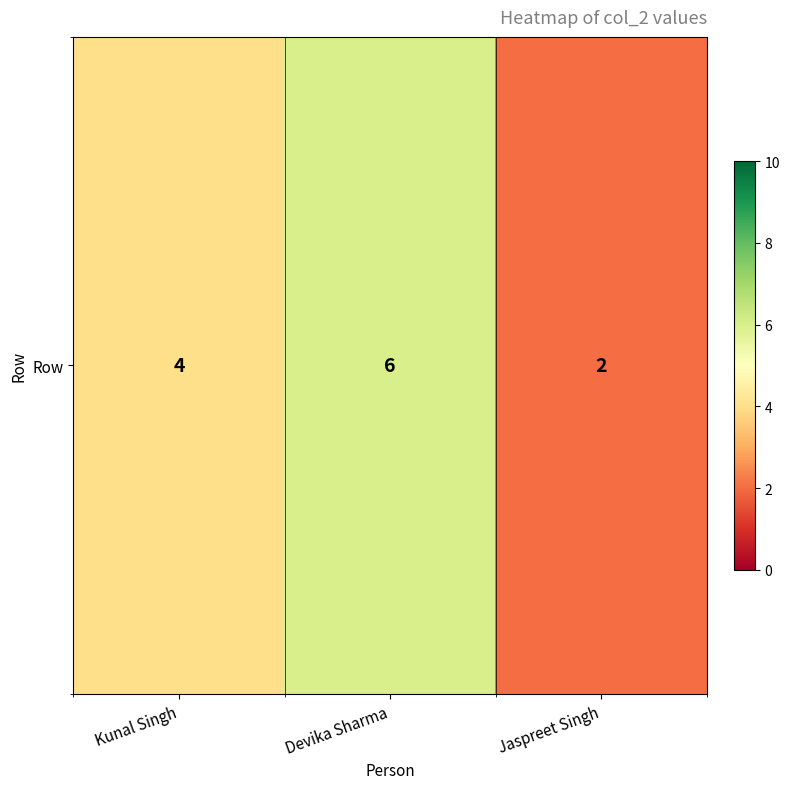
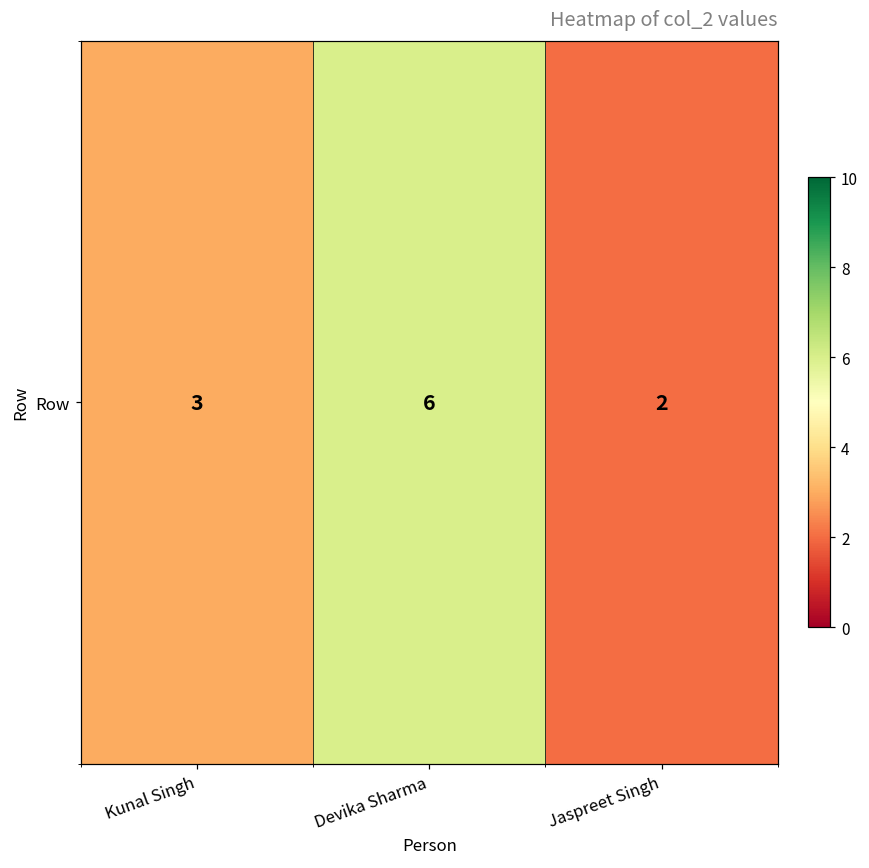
  {
    "Row": {
-     "Kunal Singh": 4,
+     "Kunal Singh": 3,
      "Devika Sharma": 6,
      "Jaspreet Singh": 2
    }
  }
